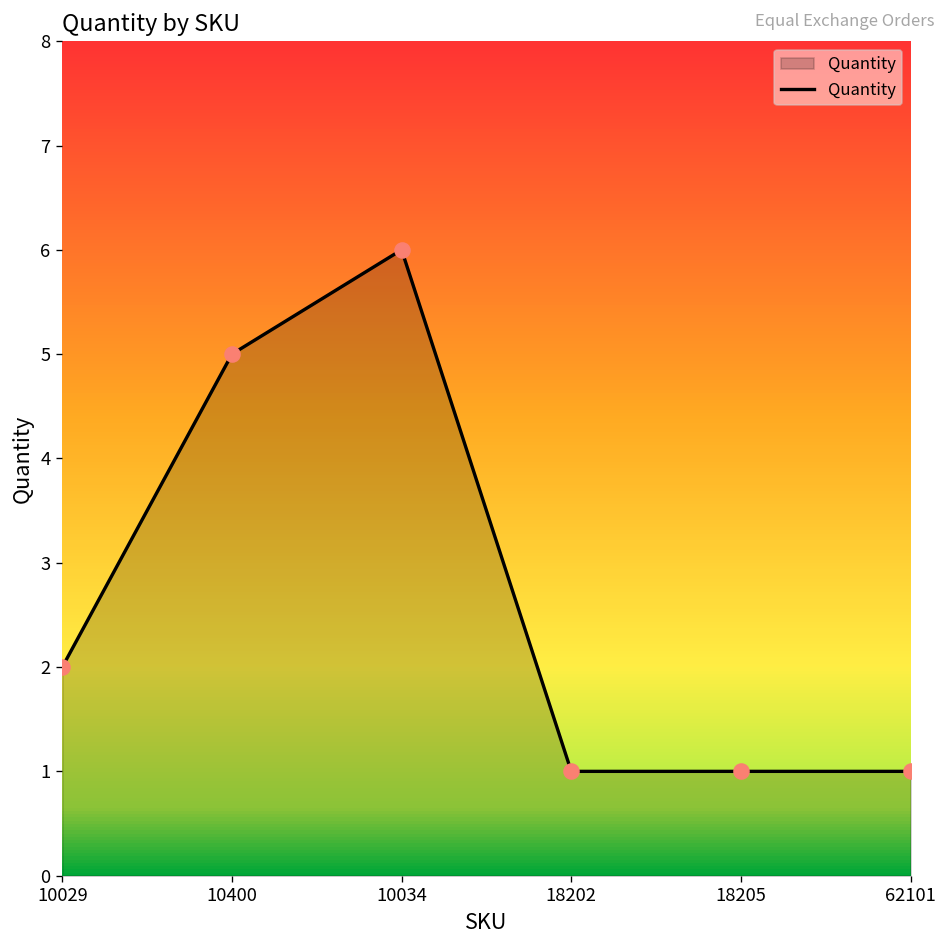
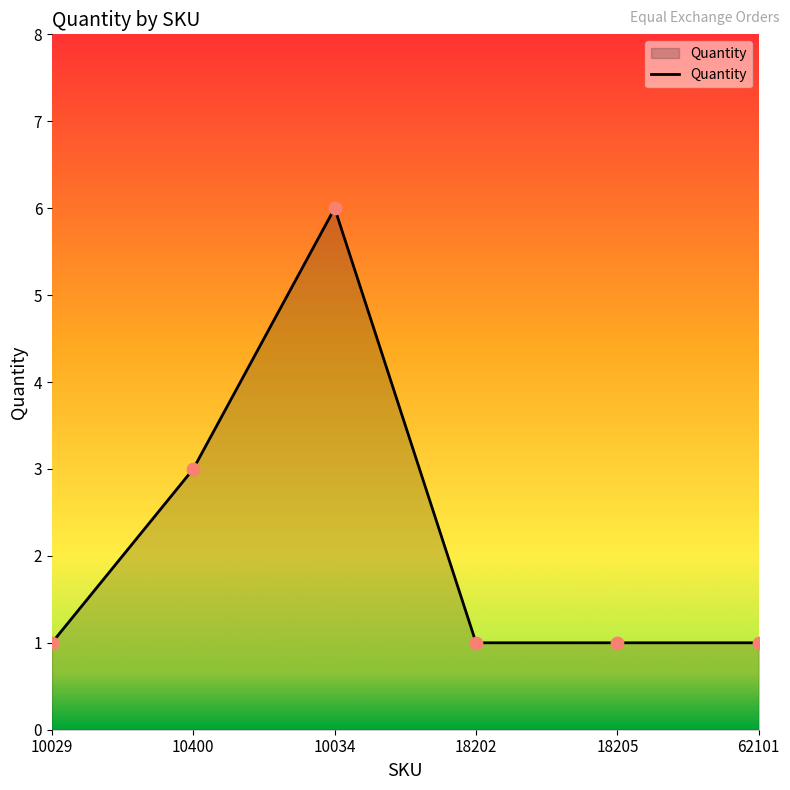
  {
-   "10029": 2,
-   "10400": 5,
+   "10029": 1,
+   "10400": 3,
    "10034": 6,
    "18202": 1,
    "18205": 1,
    "62101": 1
  }
